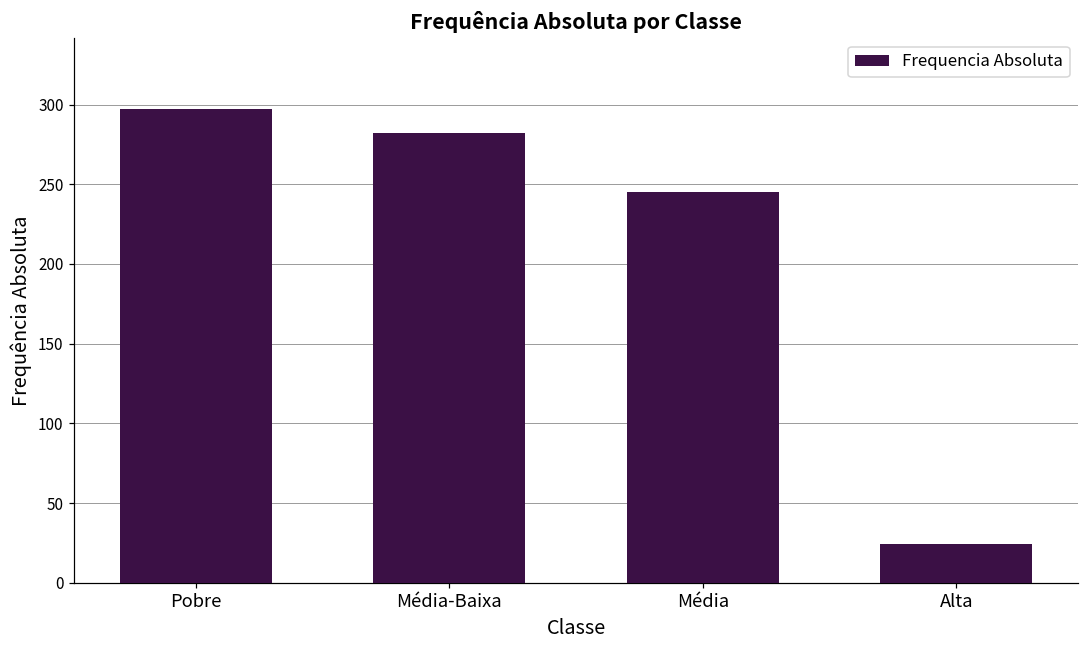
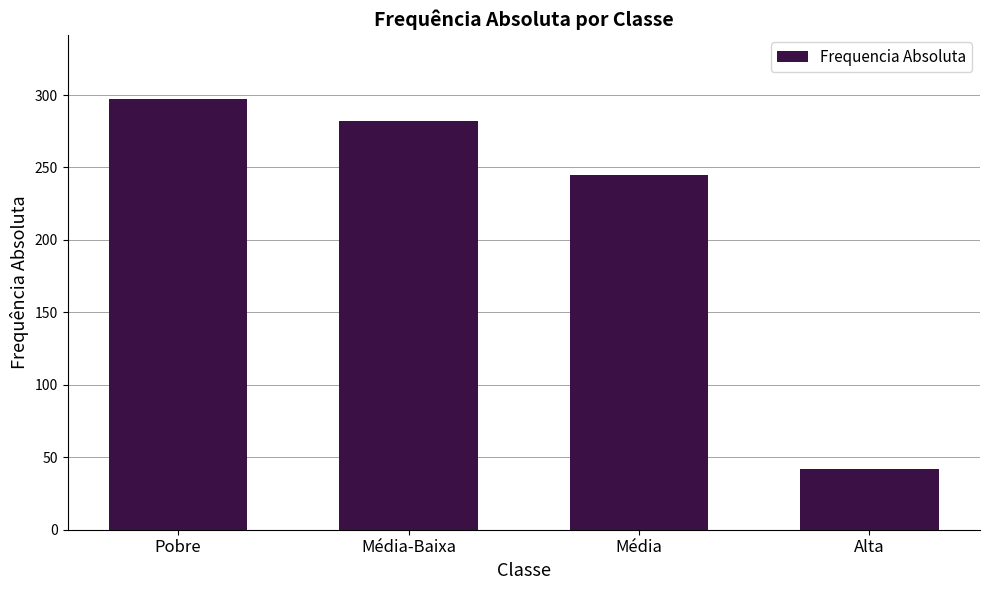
  {
    "Pobre": 297,
    "Média-Baixa": 282,
    "Média": 245,
-   "Alta": 24
+   "Alta": 42
  }
